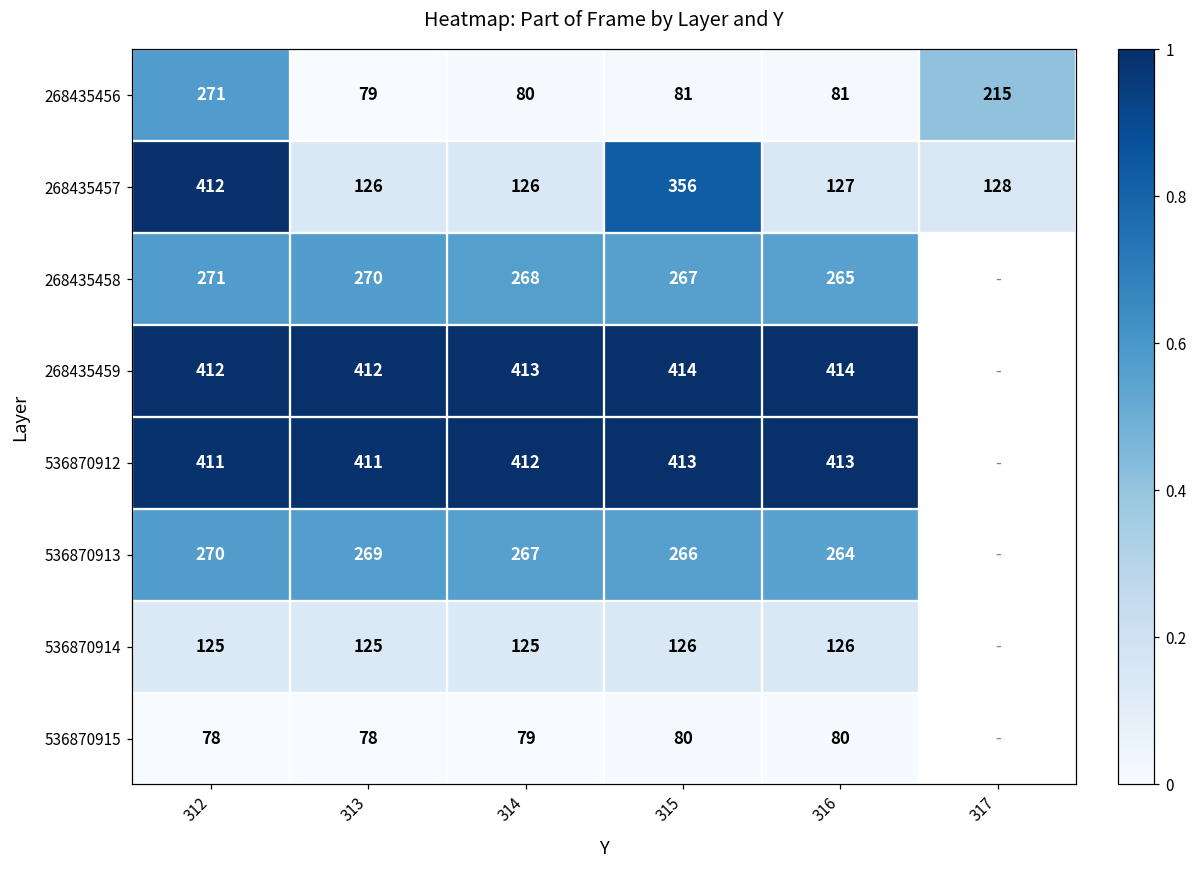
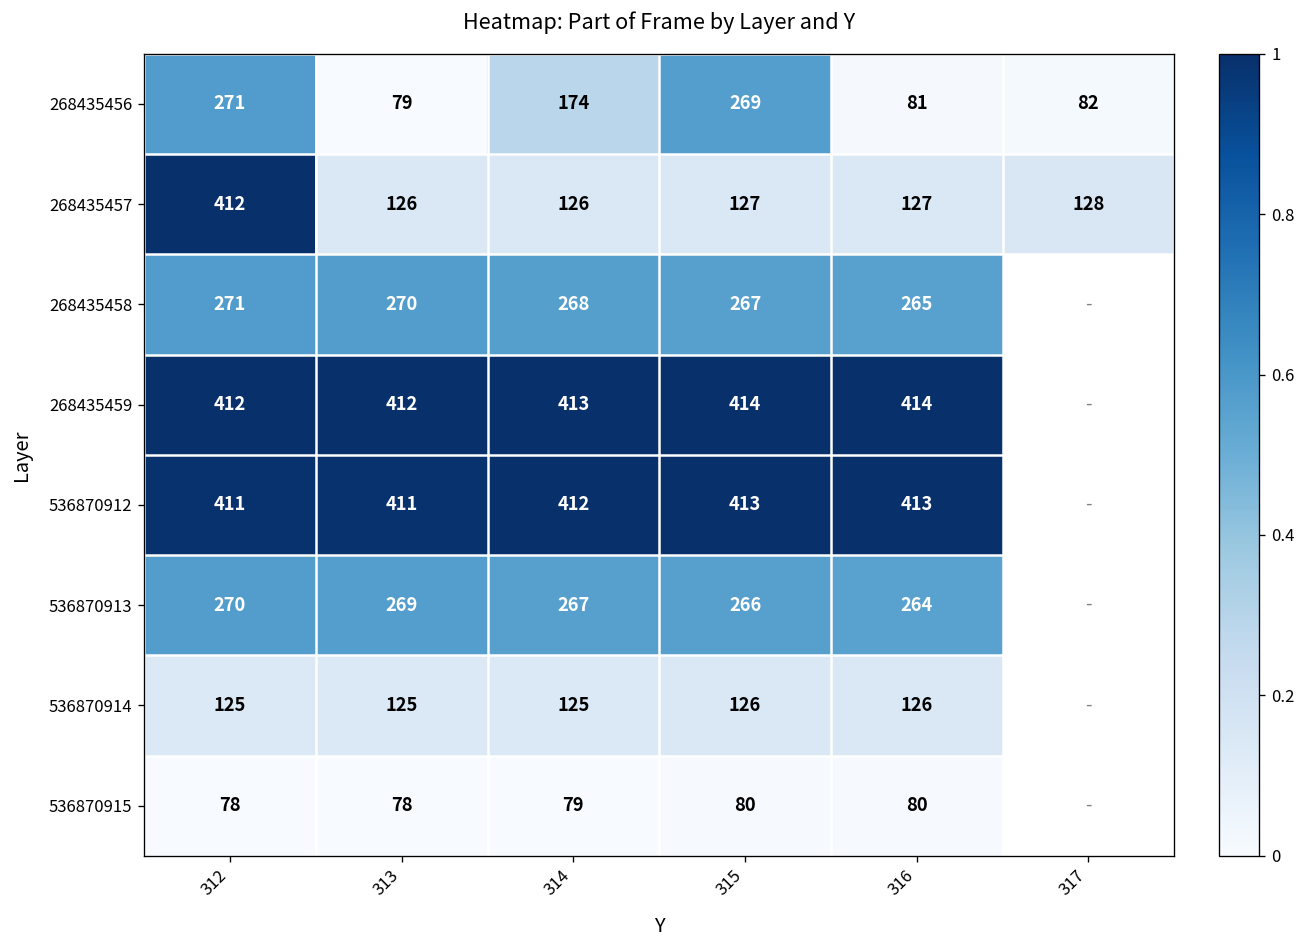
  {
    "268435456": {
      "312": 271,
      "313": 79,
-     "314": 80,
-     "315": 81,
+     "314": 174,
+     "315": 269,
      "316": 81,
-     "317": 215
+     "317": 82
    },
    "268435457": {
      "312": 412,
      "313": 126,
      "314": 126,
-     "315": 356,
+     "315": 127,
      "316": 127,
      "317": 128
    },
    "268435458": {
      "312": 271,
      "313": 270,
      "314": 268,
      "315": 267,
      "316": 265
    },
    "268435459": {
      "312": 412,
      "313": 412,
      "314": 413,
      "315": 414,
      "316": 414
    },
    "536870912": {
      "312": 411,
      "313": 411,
      "314": 412,
      "315": 413,
      "316": 413
    },
    "536870913": {
      "312": 270,
      "313": 269,
      "314": 267,
      "315": 266,
      "316": 264
    },
    "536870914": {
      "312": 125,
      "313": 125,
      "314": 125,
      "315": 126,
      "316": 126
    },
    "536870915": {
      "312": 78,
      "313": 78,
      "314": 79,
      "315": 80,
      "316": 80
    }
  }
